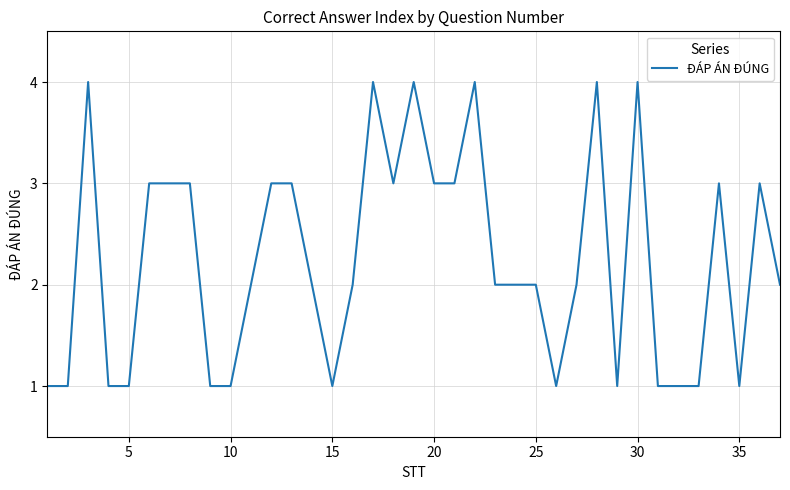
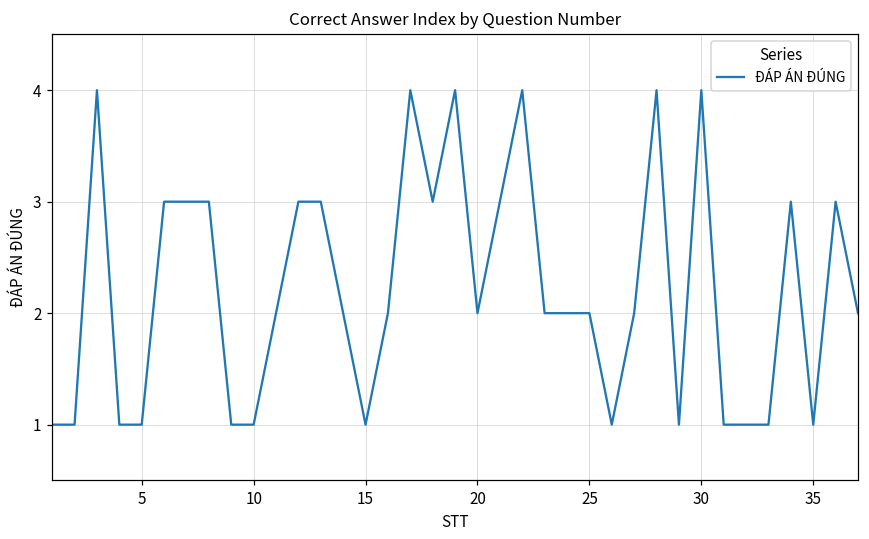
  {
    "5": 1,
    "10": 1,
    "15": 1,
-   "20": 3,
+   "20": 2,
    "25": 2,
    "30": 4,
    "35": 1
  }
